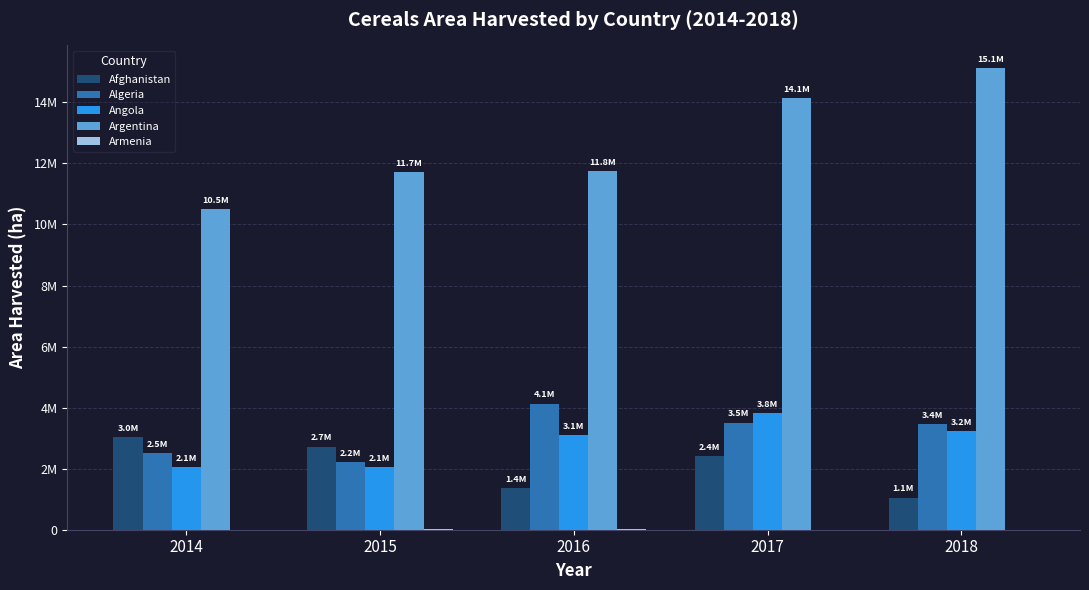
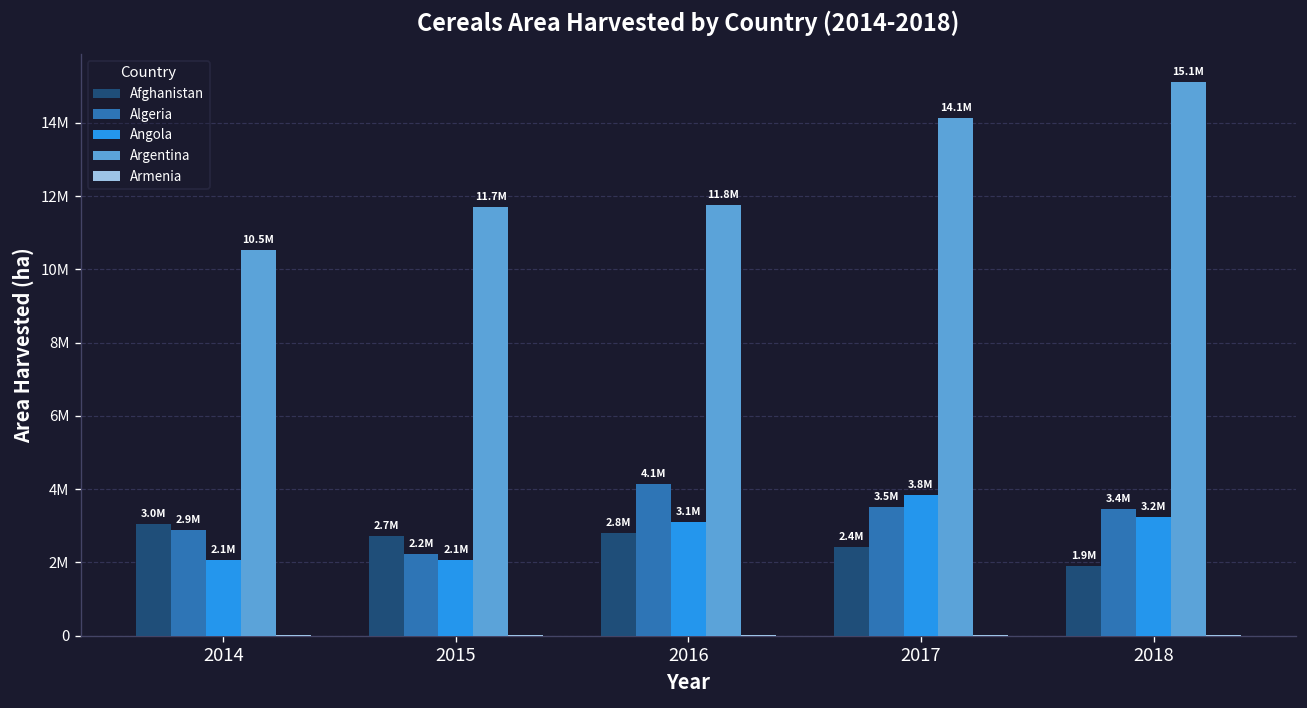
  {
    "Afghanistan": {
      "2014": "3.0M",
      "2015": "2.7M",
-     "2016": "1.4M",
+     "2016": "2.8M",
      "2017": "2.4M",
-     "2018": "1.1M"
+     "2018": "1.9M"
    },
    "Algeria": {
-     "2014": "2.5M",
+     "2014": "2.9M",
      "2015": "2.2M",
      "2016": "4.1M",
      "2017": "3.5M",
      "2018": "3.4M"
    }
  }
